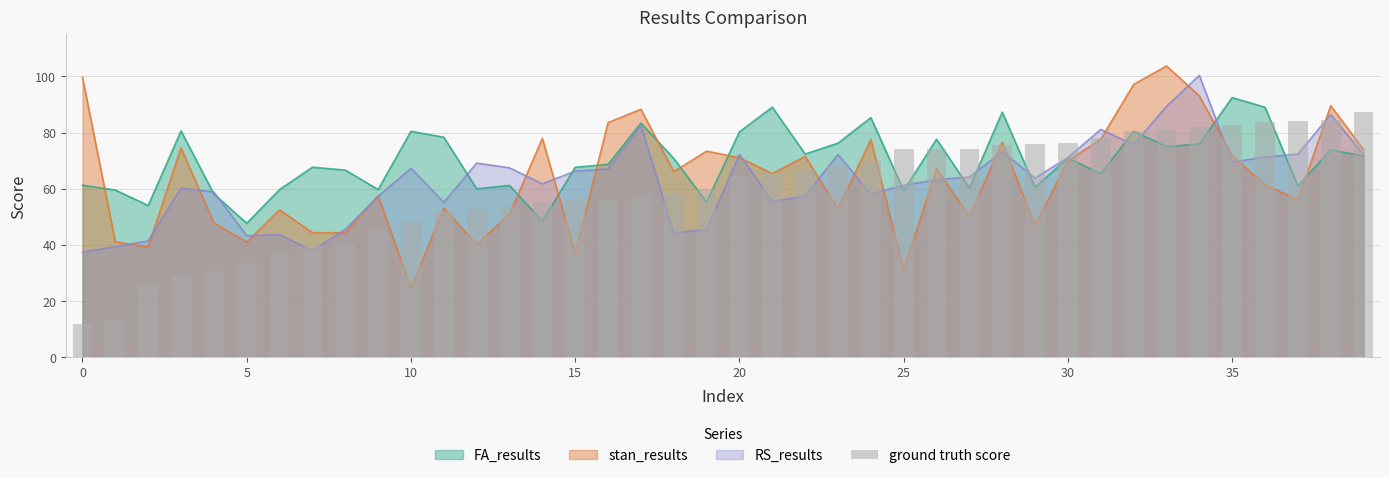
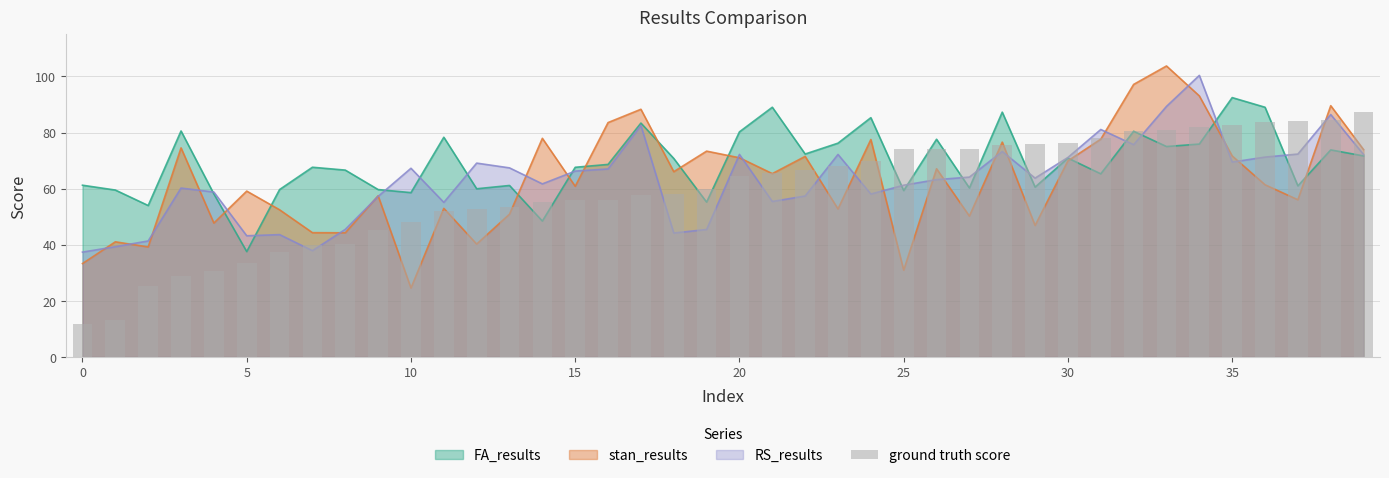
  {
    "FA_results": {
      "0": 61,
-     "5": 48,
-     "10": 80,
+     "5": 38,
+     "10": 59,
      "15": 68,
      "20": 80,
      "25": 59,
      "35": 92
    },
    "stan_results": {
-     "0": 100,
-     "5": 41,
+     "0": 33,
+     "5": 59,
      "10": 25,
-     "15": 37,
+     "15": 61,
      "20": 71,
      "25": 31,
      "30": 70,
      "35": 72
    }
  }
